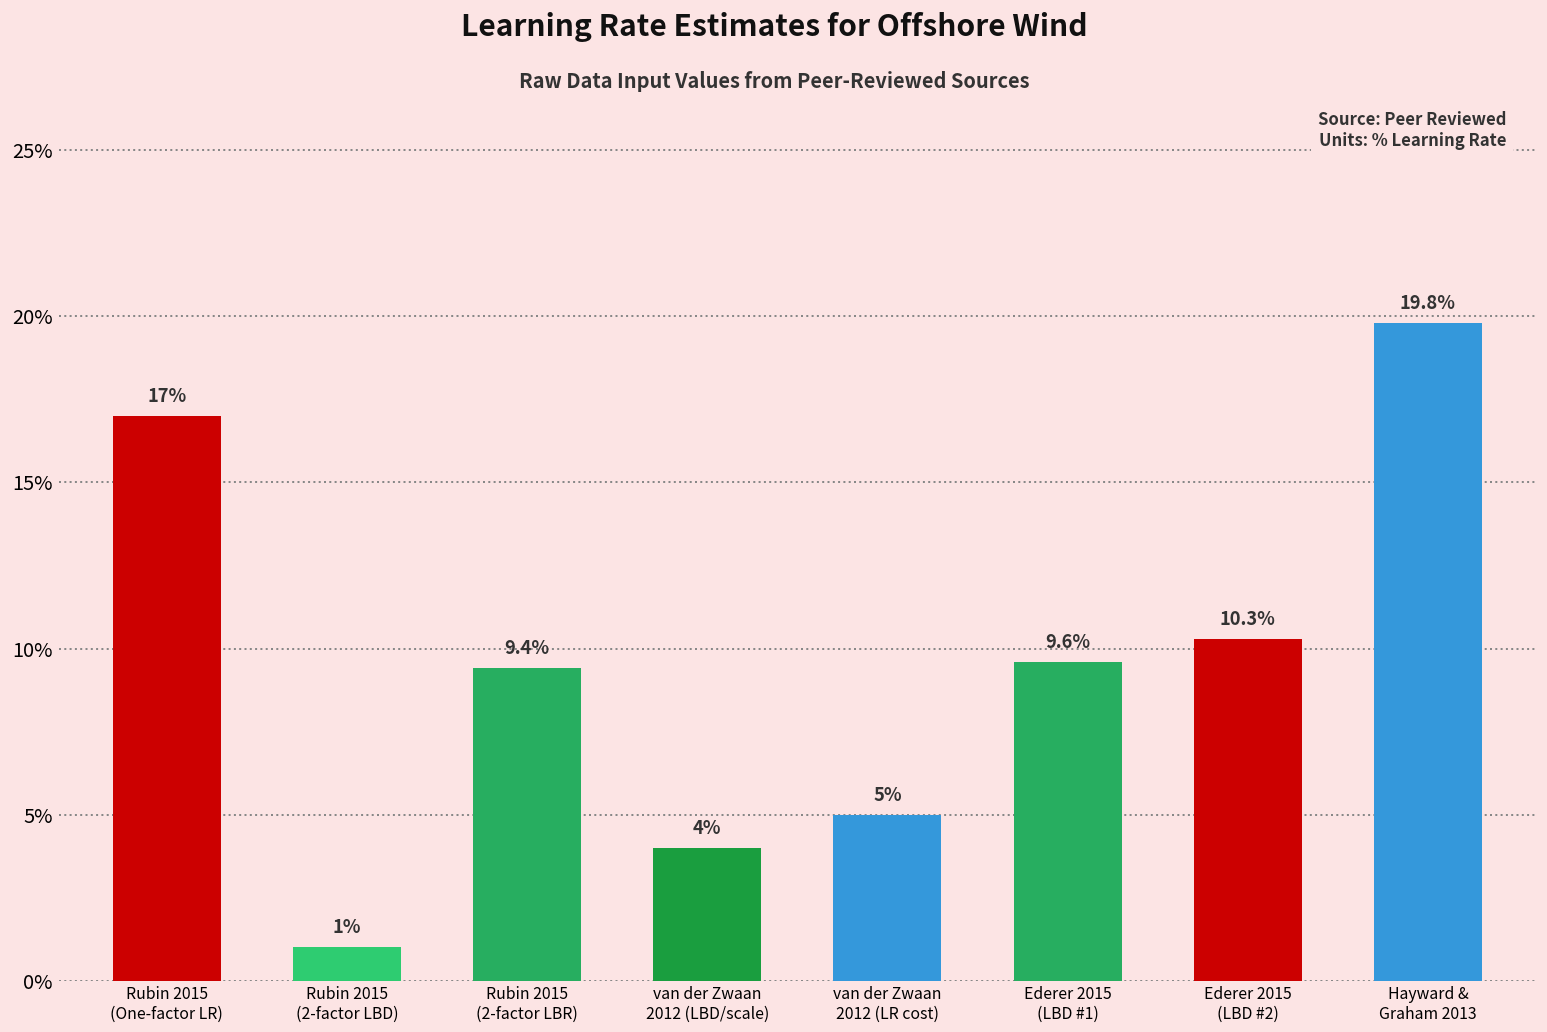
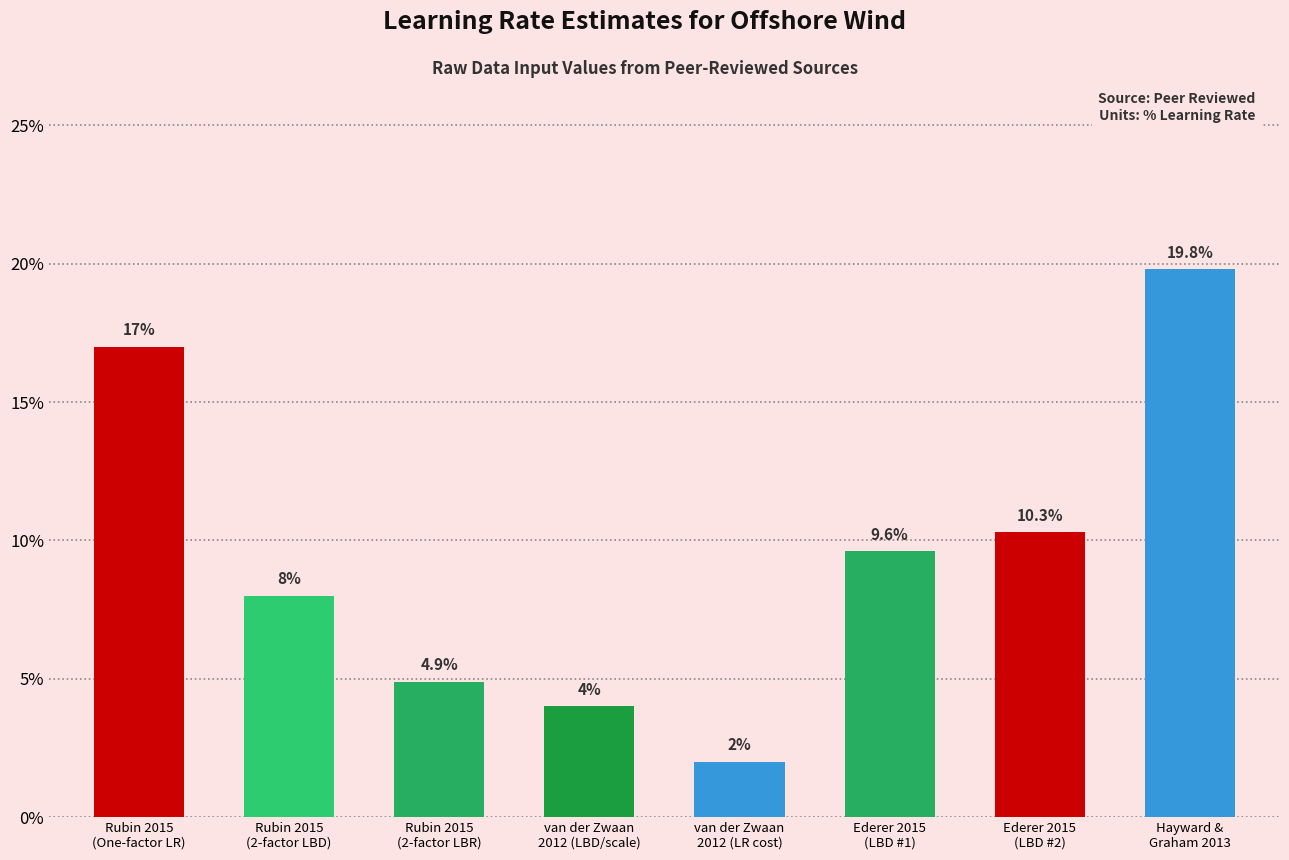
  {
    "Rubin 2015 (One-factor LR)": "17%",
-   "Rubin 2015 (2-factor LBD)": "1%",
-   "Rubin 2015 (2-factor LBR)": "9.4%",
+   "Rubin 2015 (2-factor LBD)": "8%",
+   "Rubin 2015 (2-factor LBR)": "4.9%",
    "van der Zwaan 2012 (LBD/scale)": "4%",
-   "van der Zwaan 2012 (LR cost)": "5%",
+   "van der Zwaan 2012 (LR cost)": "2%",
    "Ederer 2015 (LBD #1)": "9.6%",
    "Ederer 2015 (LBD #2)": "10.3%",
    "Hayward & Graham 2013": "19.8%"
  }
